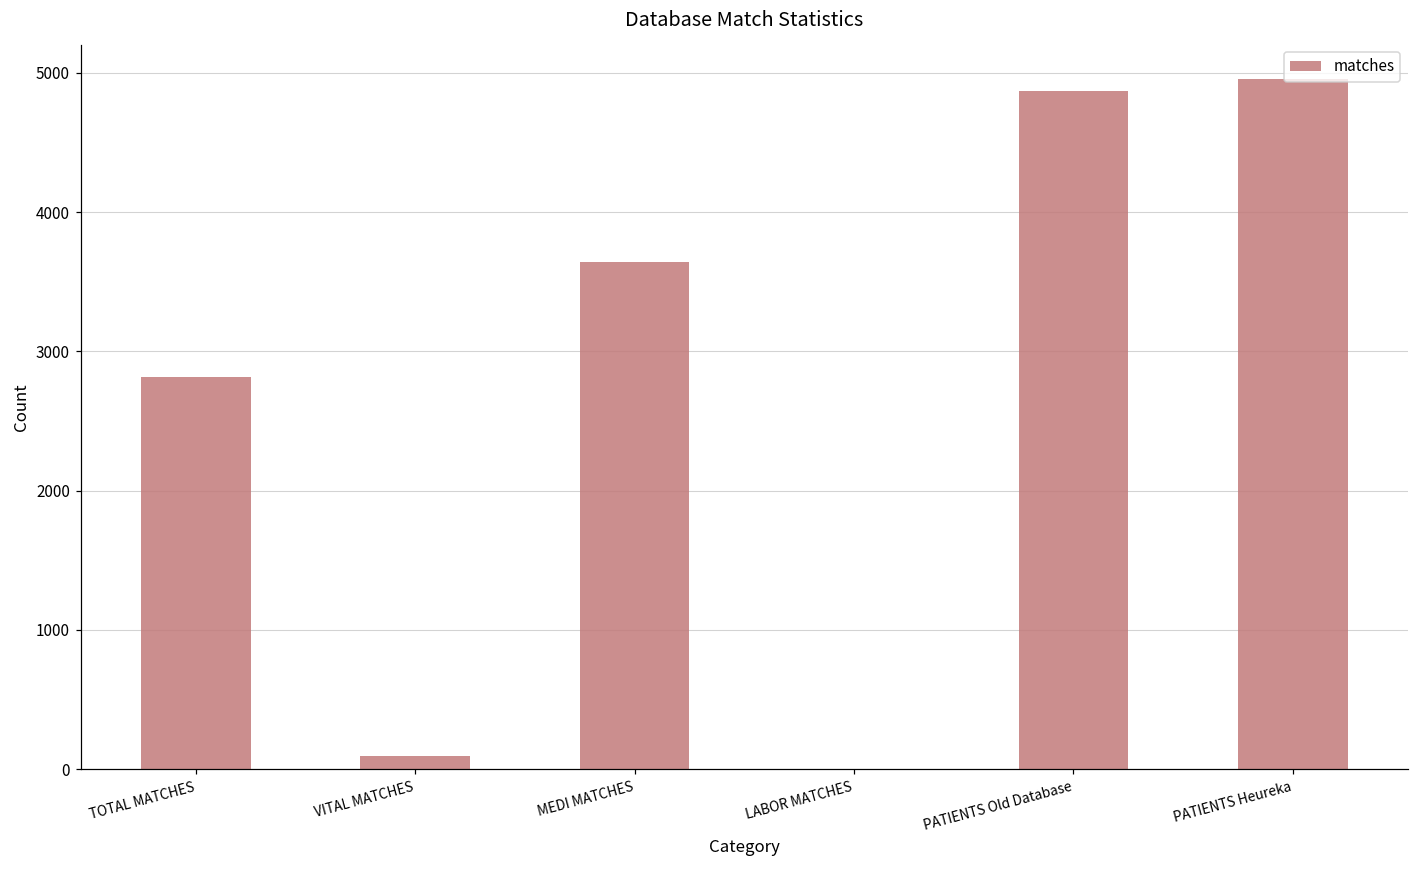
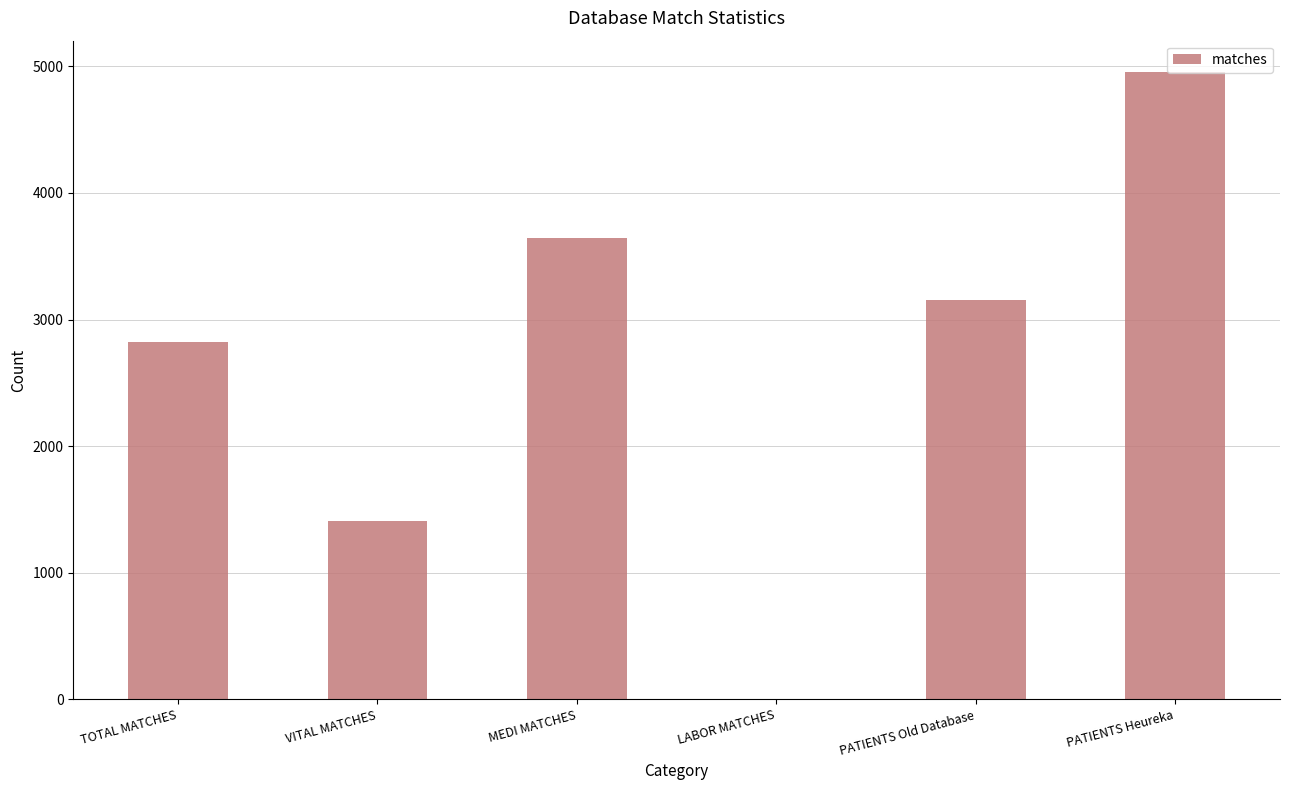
  {
    "TOTAL MATCHES": 2820,
-   "VITAL MATCHES": 90,
+   "VITAL MATCHES": 1410,
    "MEDI MATCHES": 3650,
    "LABOR MATCHES": 0,
-   "PATIENTS Old Database": 4870
+   "PATIENTS Old Database": 3160
  }
